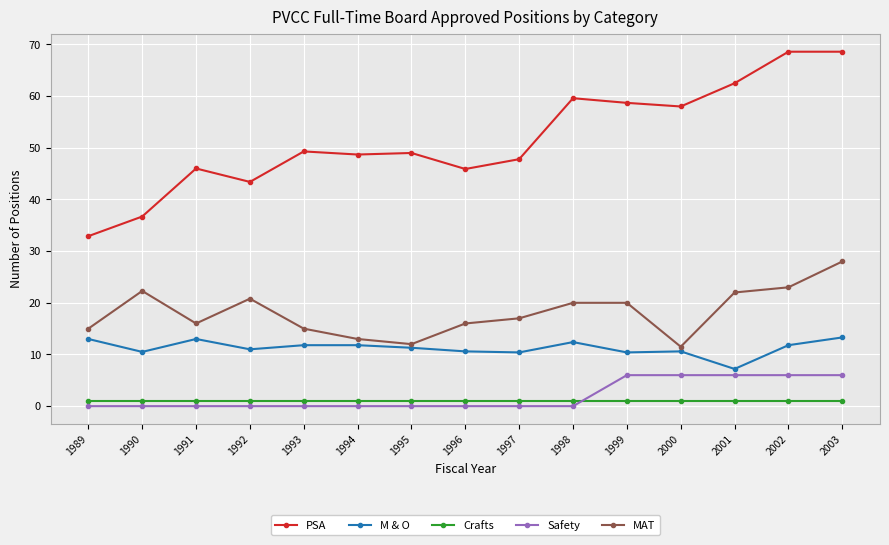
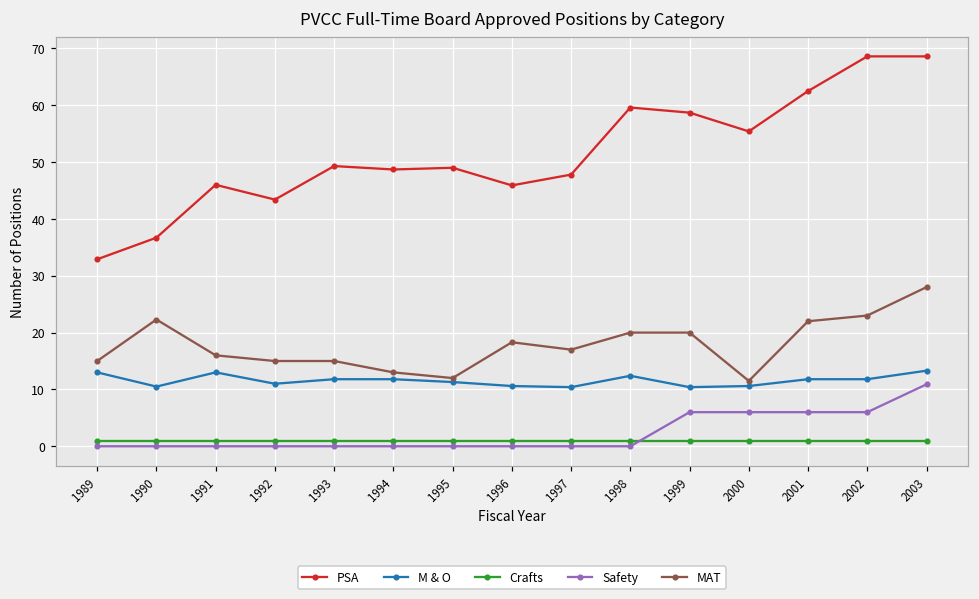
  {
    "PSA": {
      "1989": 33,
      "1990": 37,
      "1991": 46,
      "1992": 43,
      "1993": 49,
      "1994": 49,
      "1995": 49,
      "1996": 46,
      "1997": 48,
      "1998": 60,
      "1999": 59,
-     "2000": 58,
+     "2000": 55,
      "2001": 63,
      "2002": 69,
      "2003": 69
    },
    "M & O": {
      "1989": 13,
      "1990": 11,
      "1991": 13,
      "1992": 11,
      "1993": 12,
      "1994": 12,
      "1995": 11,
      "1996": 11,
      "1997": 10,
      "1998": 12,
      "1999": 10,
      "2000": 11,
-     "2001": 7,
+     "2001": 12,
      "2002": 12,
      "2003": 13
    },
    "Crafts": {
      "1989": 1,
      "1990": 1,
      "1991": 1,
      "1992": 1,
      "1993": 1,
      "1994": 1,
      "1995": 1,
      "1996": 1,
      "1997": 1,
      "1998": 1,
      "1999": 1,
      "2000": 1,
      "2001": 1,
      "2002": 1,
      "2003": 1
    },
    "Safety": {
      "1989": 0,
      "1990": 0,
      "1991": 0,
      "1992": 0,
      "1993": 0,
      "1994": 0,
      "1995": 0,
      "1996": 0,
      "1997": 0,
      "1998": 0,
      "1999": 6,
      "2000": 6,
      "2001": 6,
      "2002": 6,
-     "2003": 6
+     "2003": 11
    },
    "MAT": {
      "1989": 15,
      "1990": 22,
      "1991": 16,
-     "1992": 21,
+     "1992": 15,
      "1993": 15,
      "1994": 13,
      "1995": 12,
-     "1996": 16,
+     "1996": 18,
      "1997": 17,
      "1998": 20,
      "1999": 20,
      "2000": 12,
      "2001": 22,
      "2002": 23,
      "2003": 28
    }
  }
